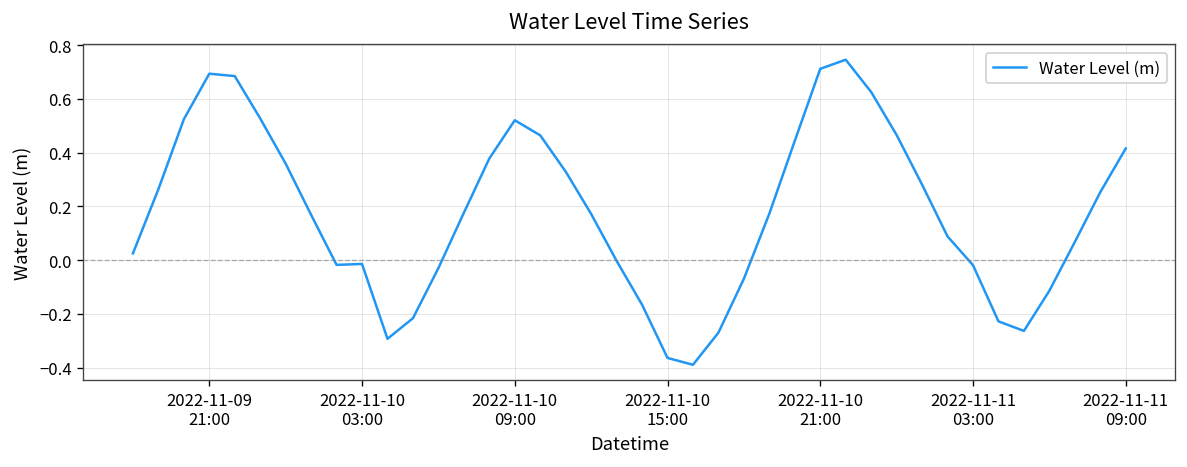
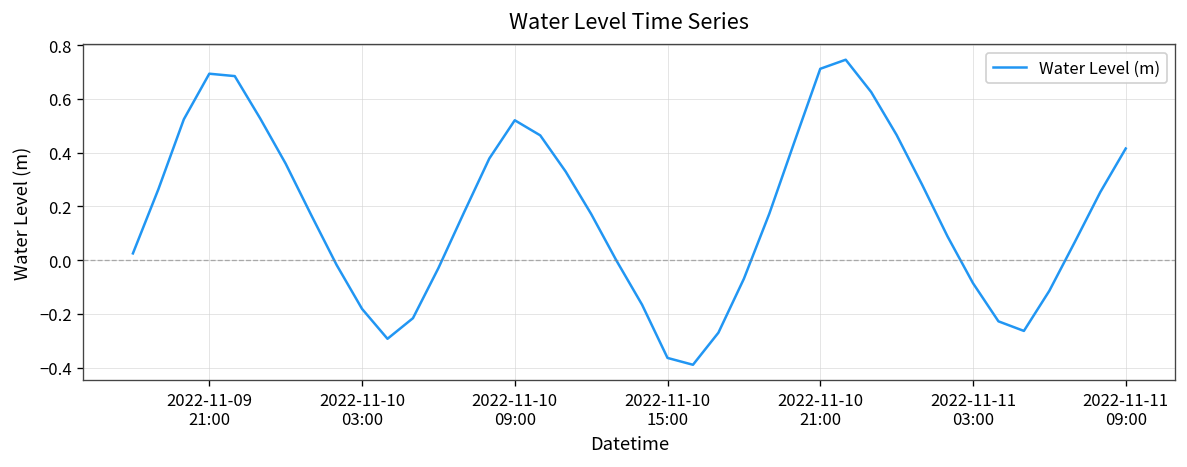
  {
    "2022-11-09 21:00": 0.69,
-   "2022-11-10 03:00": -0.01,
+   "2022-11-10 03:00": -0.18,
    "2022-11-10 09:00": 0.52,
    "2022-11-10 15:00": -0.36,
    "2022-11-10 21:00": 0.71,
-   "2022-11-11 03:00": -0.02,
+   "2022-11-11 03:00": -0.09,
    "2022-11-11 09:00": 0.42
  }
